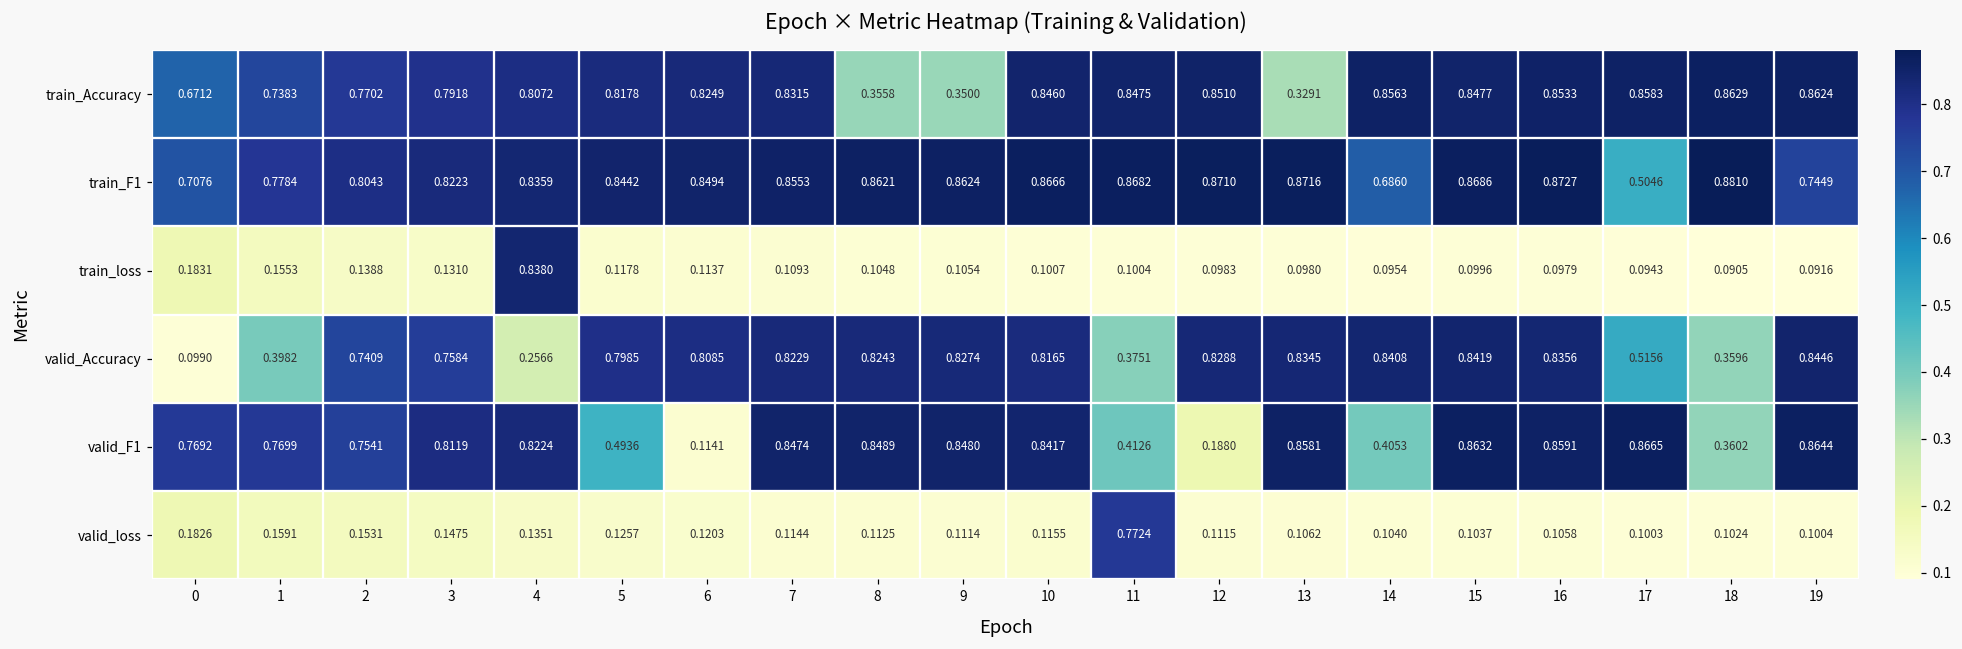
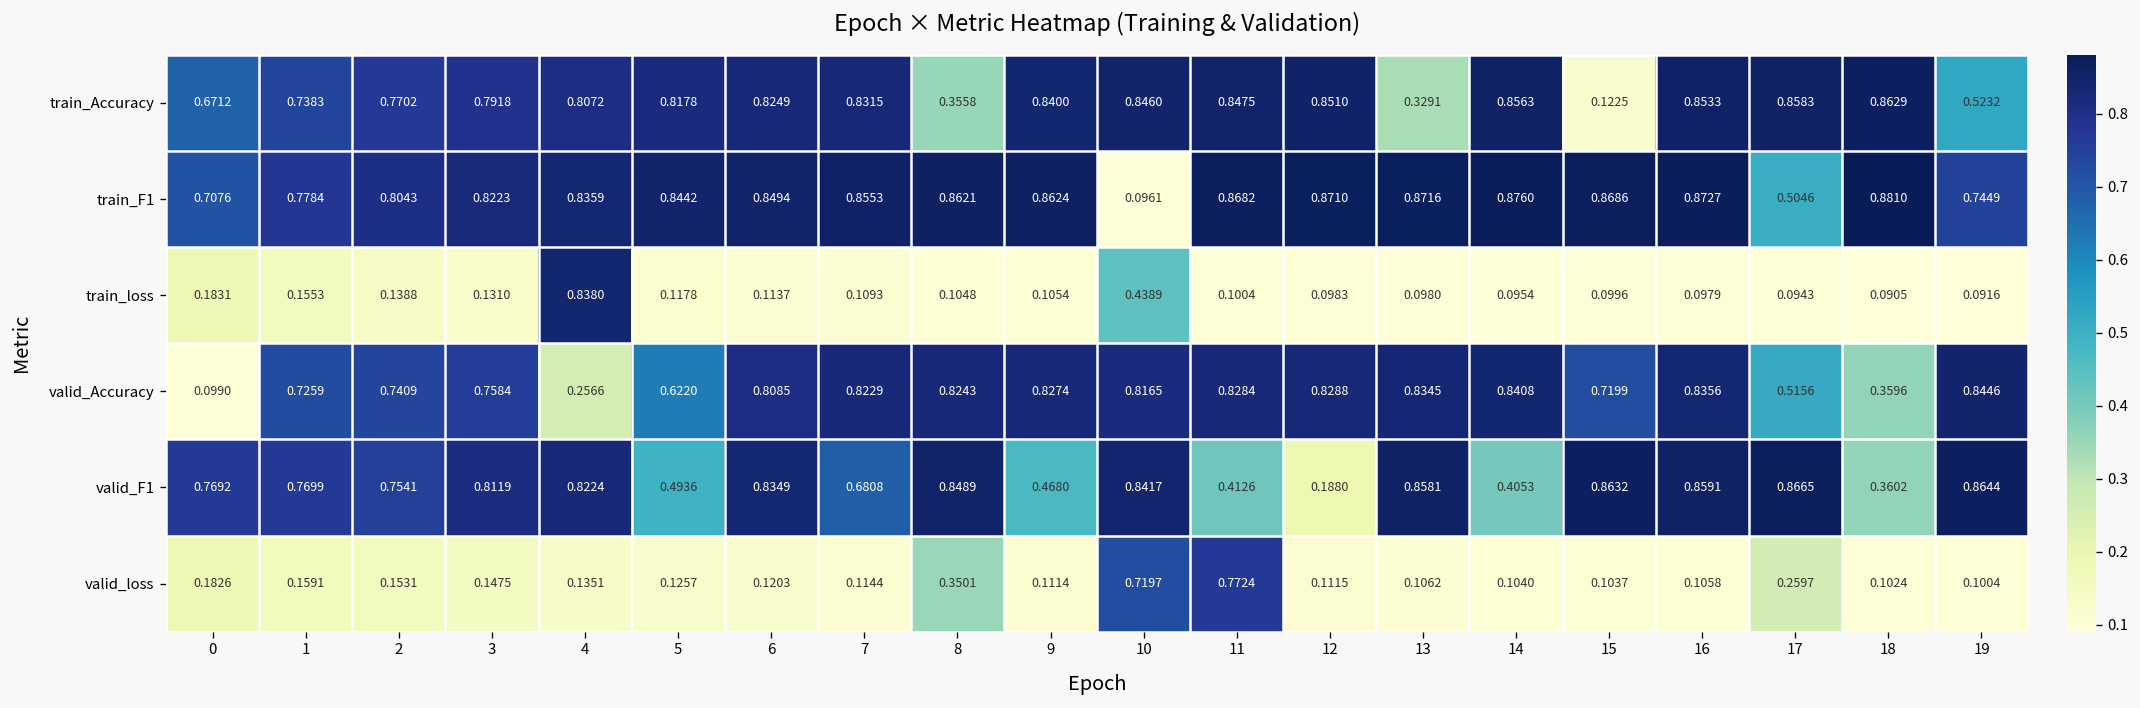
  {
    "train_Accuracy": {
      "0": 0.6712,
      "1": 0.7383,
      "2": 0.7702,
      "3": 0.7918,
      "4": 0.8072,
      "5": 0.8178,
      "6": 0.8249,
      "7": 0.8315,
      "8": 0.3558,
-     "9": 0.3500,
+     "9": 0.8400,
      "10": 0.8460,
      "11": 0.8475,
      "12": 0.8510,
      "13": 0.3291,
      "14": 0.8563,
-     "15": 0.8477,
+     "15": 0.1225,
      "16": 0.8533,
      "17": 0.8583,
      "18": 0.8629,
-     "19": 0.8624
+     "19": 0.5232
    },
    "train_F1": {
      "0": 0.7076,
      "1": 0.7784,
      "2": 0.8043,
      "3": 0.8223,
      "4": 0.8359,
      "5": 0.8442,
      "6": 0.8494,
      "7": 0.8553,
      "8": 0.8621,
      "9": 0.8624,
-     "10": 0.8666,
+     "10": 0.0961,
      "11": 0.8682,
      "12": 0.8710,
      "13": 0.8716,
-     "14": 0.6860,
+     "14": 0.8760,
      "15": 0.8686,
      "16": 0.8727,
      "17": 0.5046,
      "18": 0.8810,
      "19": 0.7449
    },
    "train_loss": {
      "0": 0.1831,
      "1": 0.1553,
      "2": 0.1388,
      "3": 0.1310,
      "4": 0.8380,
      "5": 0.1178,
      "6": 0.1137,
      "7": 0.1093,
      "8": 0.1048,
      "9": 0.1054,
-     "10": 0.1007,
+     "10": 0.4389,
      "11": 0.1004,
      "12": 0.0983,
      "13": 0.0980,
      "14": 0.0954,
      "15": 0.0996,
      "16": 0.0979,
      "17": 0.0943,
      "18": 0.0905,
      "19": 0.0916
    },
    "valid_Accuracy": {
      "0": 0.0990,
-     "1": 0.3982,
+     "1": 0.7259,
      "2": 0.7409,
      "3": 0.7584,
      "4": 0.2566,
-     "5": 0.7985,
+     "5": 0.6220,
      "6": 0.8085,
      "7": 0.8229,
      "8": 0.8243,
      "9": 0.8274,
      "10": 0.8165,
-     "11": 0.3751,
+     "11": 0.8284,
      "12": 0.8288,
      "13": 0.8345,
      "14": 0.8408,
-     "15": 0.8419,
+     "15": 0.7199,
      "16": 0.8356,
      "17": 0.5156,
      "18": 0.3596,
      "19": 0.8446
    },
    "valid_F1": {
      "0": 0.7692,
      "1": 0.7699,
      "2": 0.7541,
      "3": 0.8119,
      "4": 0.8224,
      "5": 0.4936,
-     "6": 0.1141,
-     "7": 0.8474,
+     "6": 0.8349,
+     "7": 0.6808,
      "8": 0.8489,
-     "9": 0.8480,
+     "9": 0.4680,
      "10": 0.8417,
      "11": 0.4126,
      "12": 0.1880,
      "13": 0.8581,
      "14": 0.4053,
      "15": 0.8632,
      "16": 0.8591,
      "17": 0.8665,
      "18": 0.3602,
      "19": 0.8644
    },
    "valid_loss": {
      "0": 0.1826,
      "1": 0.1591,
      "2": 0.1531,
      "3": 0.1475,
      "4": 0.1351,
      "5": 0.1257,
      "6": 0.1203,
      "7": 0.1144,
-     "8": 0.1125,
+     "8": 0.3501,
      "9": 0.1114,
-     "10": 0.1155,
+     "10": 0.7197,
      "11": 0.7724,
      "12": 0.1115,
      "13": 0.1062,
      "14": 0.1040,
      "15": 0.1037,
      "16": 0.1058,
-     "17": 0.1003,
+     "17": 0.2597,
      "18": 0.1024,
      "19": 0.1004
    }
  }
